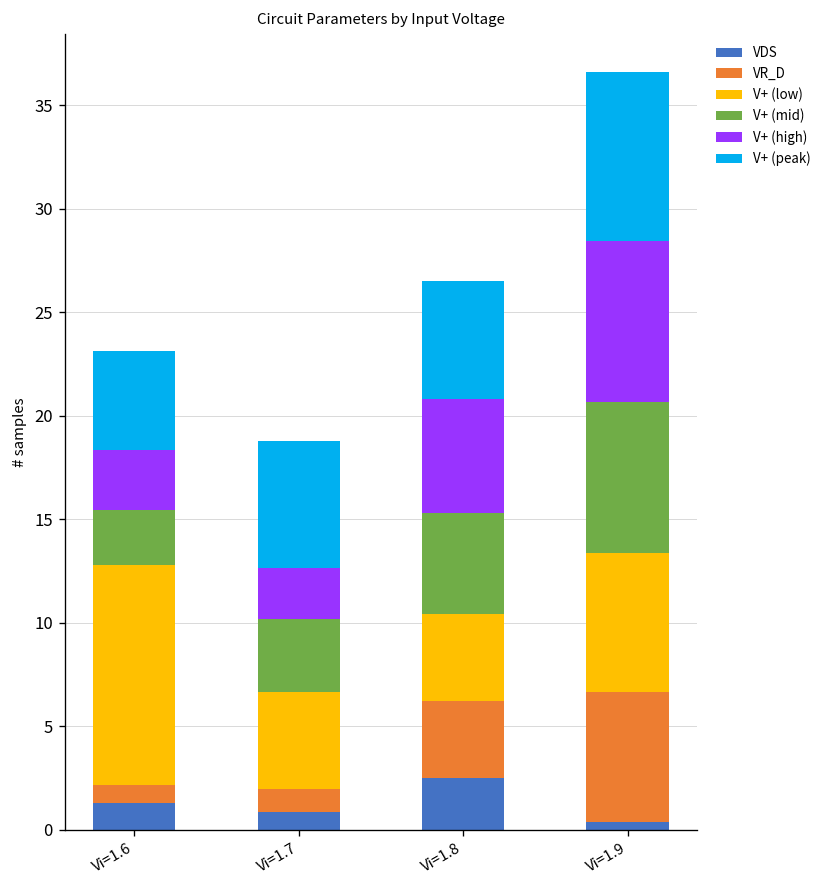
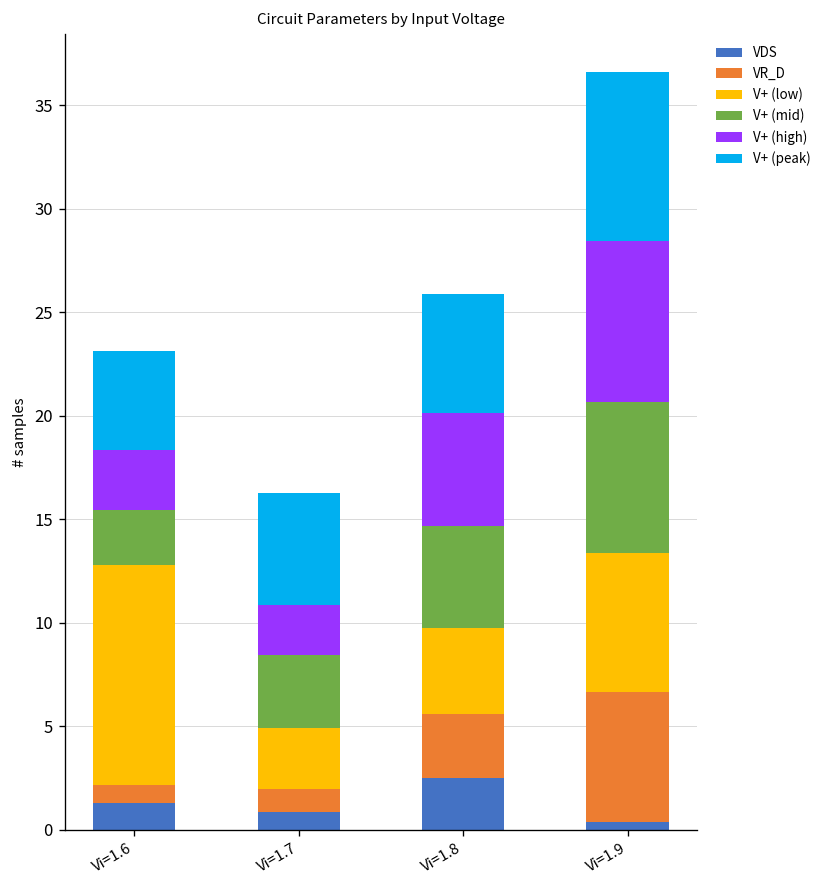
  {
    "VDS": {
      "Vi=1.6": 1.3,
      "Vi=1.7": 0.9,
      "Vi=1.8": 2.5,
      "Vi=1.9": 0.4
    },
    "VR_D": {
      "Vi=1.6": 0.9,
      "Vi=1.7": 1.1,
-     "Vi=1.8": 3.8,
+     "Vi=1.8": 3.1,
      "Vi=1.9": 6.3
    },
    "V+ (low)": {
      "Vi=1.6": 10.6,
-     "Vi=1.7": 4.7,
+     "Vi=1.7": 2.9,
      "Vi=1.8": 4.2,
      "Vi=1.9": 6.7
    },
    "V+ (mid)": {
      "Vi=1.6": 2.7,
      "Vi=1.7": 3.5,
      "Vi=1.8": 4.9,
      "Vi=1.9": 7.3
    },
    "V+ (high)": {
      "Vi=1.6": 2.9,
      "Vi=1.7": 2.5,
      "Vi=1.8": 5.5,
      "Vi=1.9": 7.8
    },
    "V+ (peak)": {
      "Vi=1.6": 4.8,
-     "Vi=1.7": 6.2,
+     "Vi=1.7": 5.4,
      "Vi=1.8": 5.7,
      "Vi=1.9": 8.2
    }
  }
